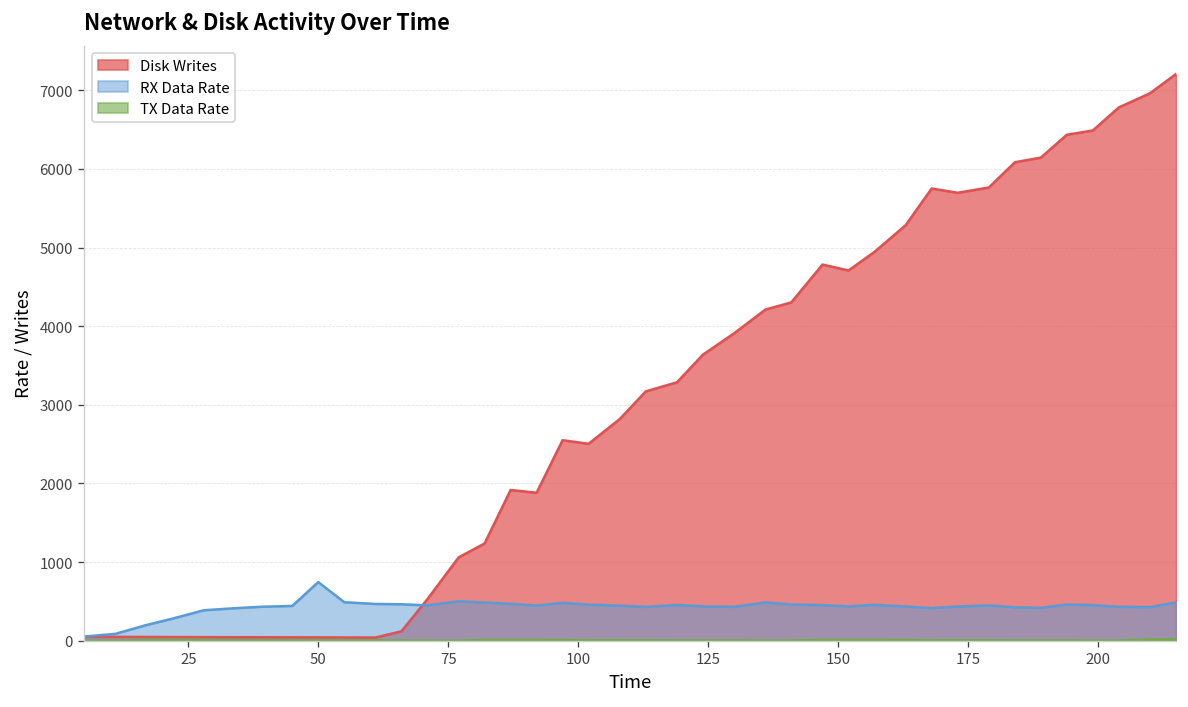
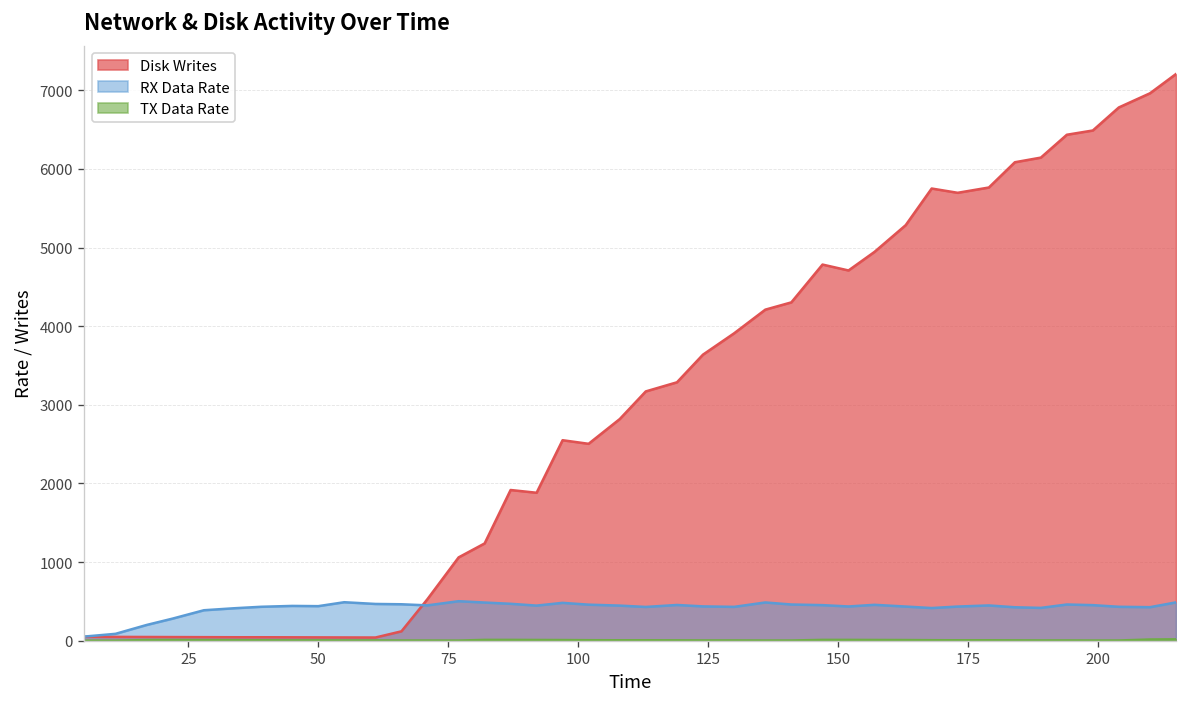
  {
    "RX Data Rate": {
-     "50": 700
+     "50": 400
    }
  }
